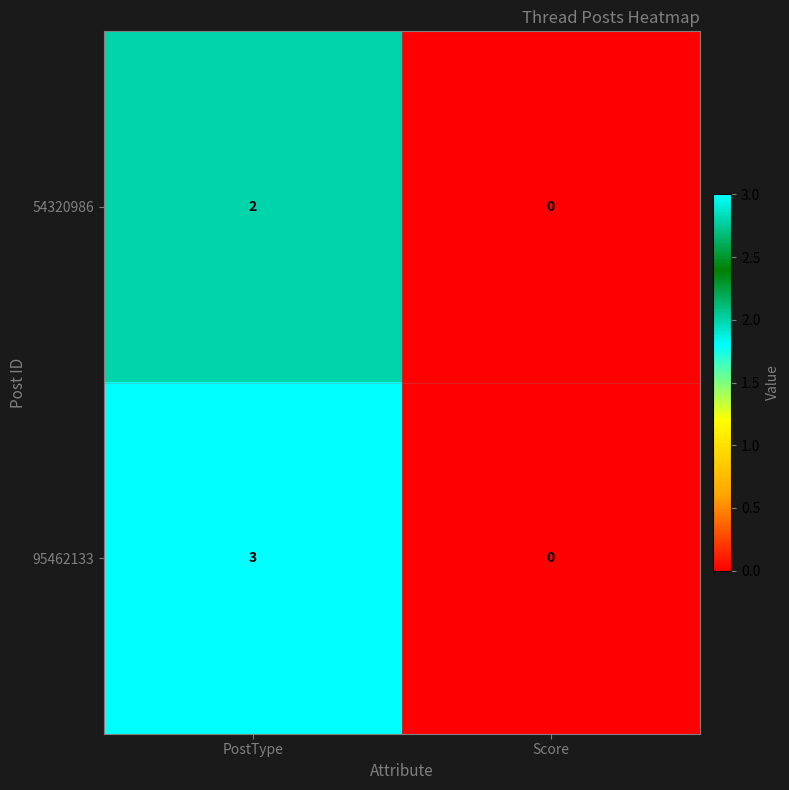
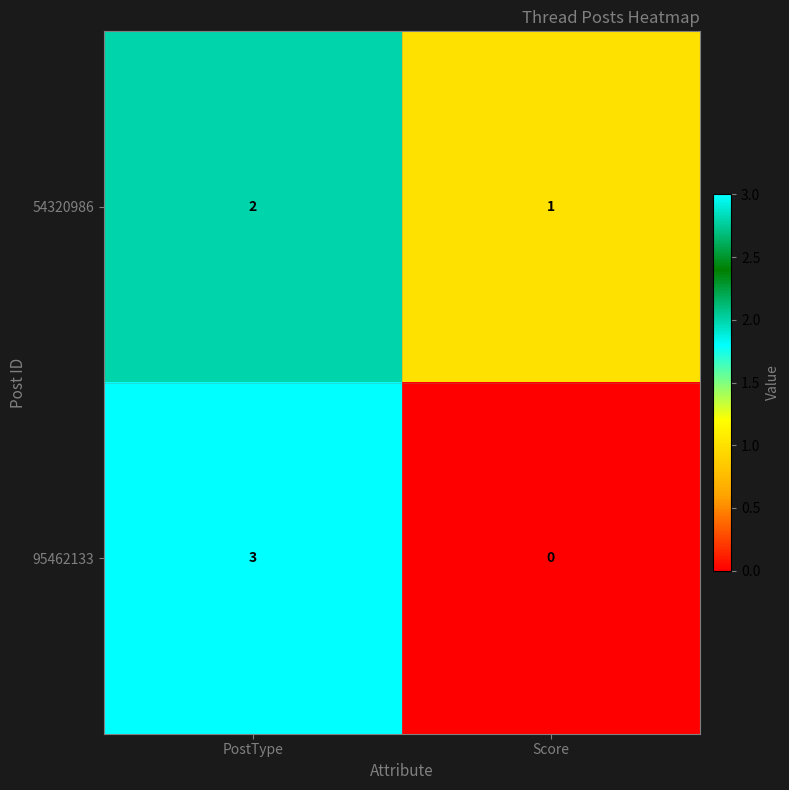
  {
    "54320986": {
      "PostType": 2,
-     "Score": 0
+     "Score": 1
    },
    "95462133": {
      "PostType": 3,
      "Score": 0
    }
  }
